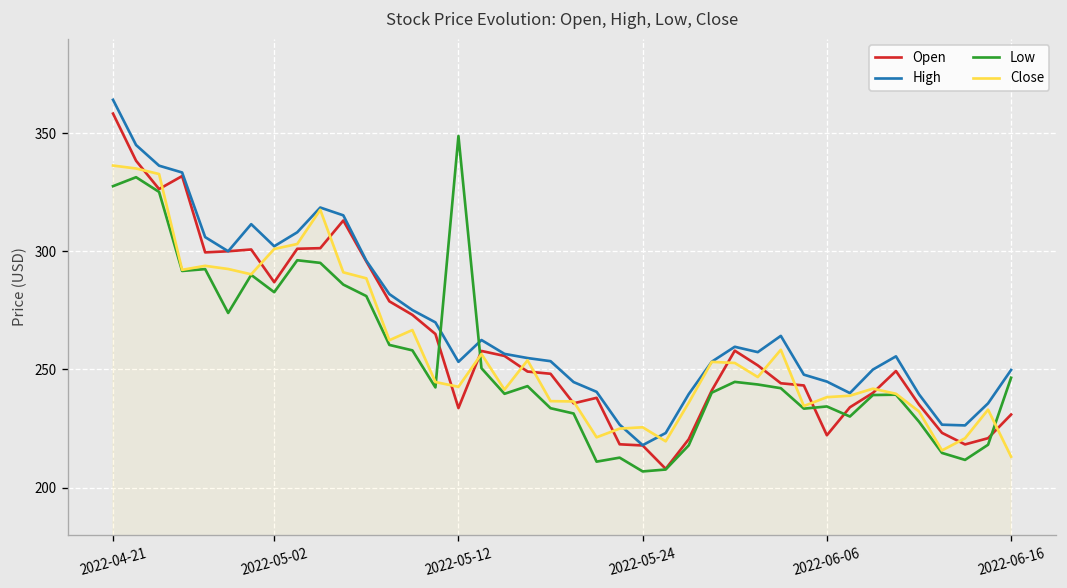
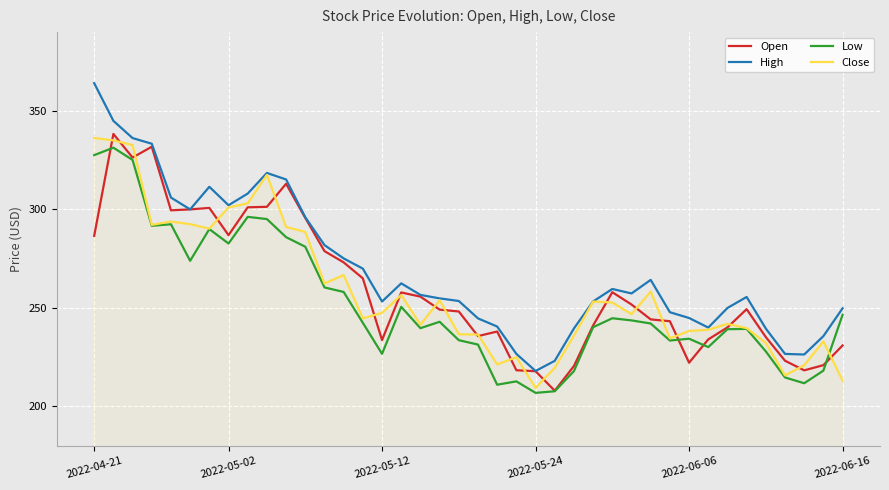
  {
    "Open": {
-     "2022-04-21": 358,
+     "2022-04-21": 287,
      "2022-05-02": 287,
      "2022-05-12": 234,
      "2022-06-06": 222,
      "2022-06-16": 231
    },
    "High": {
      "2022-04-21": 364,
      "2022-05-12": 253,
      "2022-06-06": 245,
      "2022-06-16": 250
    },
    "Low": {
      "2022-04-21": 328,
      "2022-05-02": 283,
-     "2022-05-12": 349,
+     "2022-05-12": 227,
      "2022-05-24": 207,
      "2022-06-06": 234,
      "2022-06-16": 247
    },
    "Close": {
      "2022-04-21": 336,
-     "2022-05-12": 243,
-     "2022-05-24": 226,
+     "2022-05-12": 247,
+     "2022-05-24": 209,
      "2022-06-06": 238,
      "2022-06-16": 213
    }
  }
